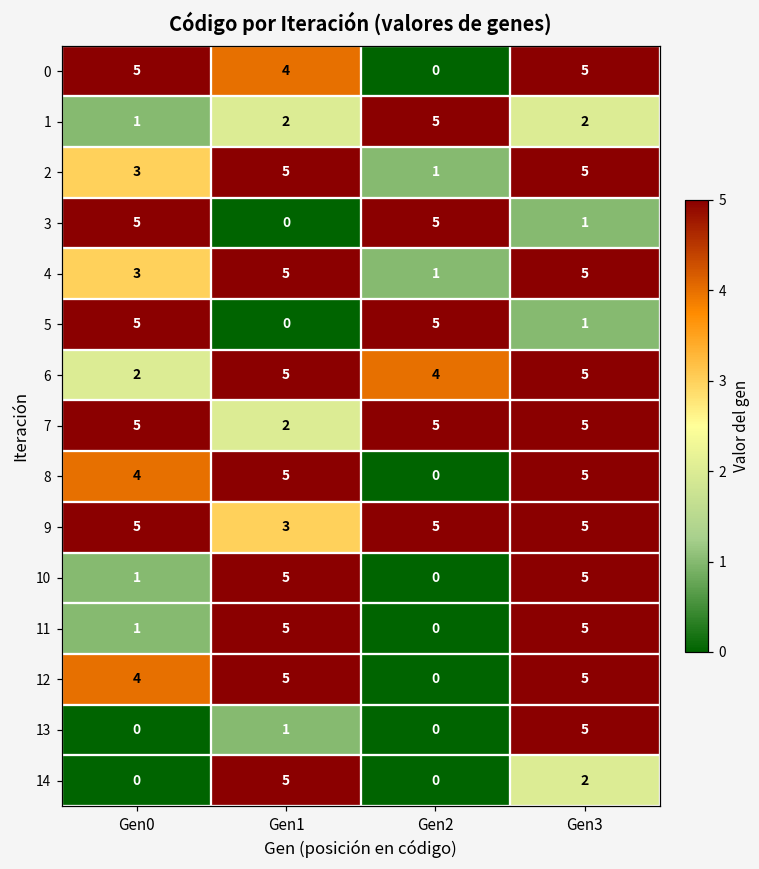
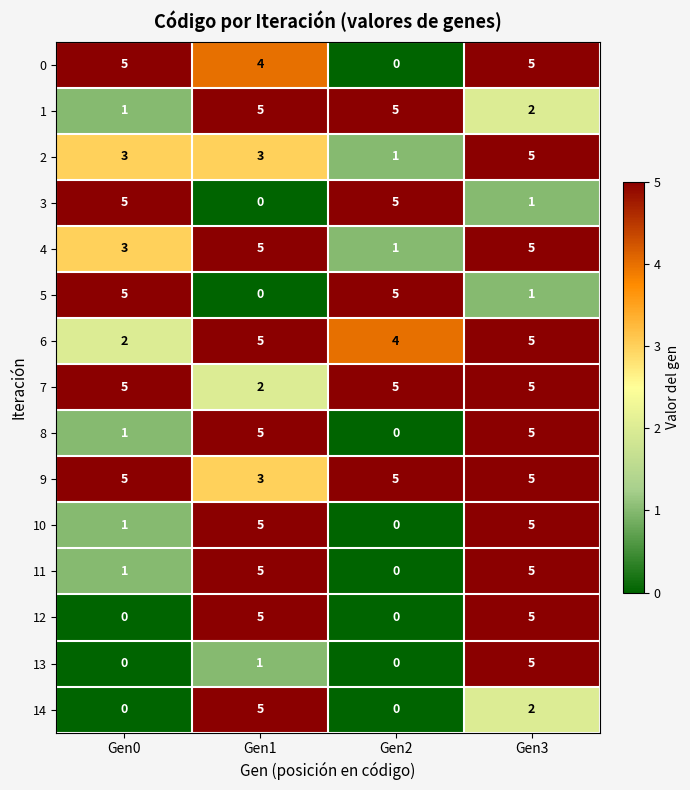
  {
    "0": {
      "Gen0": 5,
      "Gen1": 4,
      "Gen2": 0,
      "Gen3": 5
    },
    "1": {
      "Gen0": 1,
-     "Gen1": 2,
+     "Gen1": 5,
      "Gen2": 5,
      "Gen3": 2
    },
    "2": {
      "Gen0": 3,
-     "Gen1": 5,
+     "Gen1": 3,
      "Gen2": 1,
      "Gen3": 5
    },
    "3": {
      "Gen0": 5,
      "Gen1": 0,
      "Gen2": 5,
      "Gen3": 1
    },
    "4": {
      "Gen0": 3,
      "Gen1": 5,
      "Gen2": 1,
      "Gen3": 5
    },
    "5": {
      "Gen0": 5,
      "Gen1": 0,
      "Gen2": 5,
      "Gen3": 1
    },
    "6": {
      "Gen0": 2,
      "Gen1": 5,
      "Gen2": 4,
      "Gen3": 5
    },
    "7": {
      "Gen0": 5,
      "Gen1": 2,
      "Gen2": 5,
      "Gen3": 5
    },
    "8": {
-     "Gen0": 4,
+     "Gen0": 1,
      "Gen1": 5,
      "Gen2": 0,
      "Gen3": 5
    },
    "9": {
      "Gen0": 5,
      "Gen1": 3,
      "Gen2": 5,
      "Gen3": 5
    },
    "10": {
      "Gen0": 1,
      "Gen1": 5,
      "Gen2": 0,
      "Gen3": 5
    },
    "11": {
      "Gen0": 1,
      "Gen1": 5,
      "Gen2": 0,
      "Gen3": 5
    },
    "12": {
-     "Gen0": 4,
+     "Gen0": 0,
      "Gen1": 5,
      "Gen2": 0,
      "Gen3": 5
    },
    "13": {
      "Gen0": 0,
      "Gen1": 1,
      "Gen2": 0,
      "Gen3": 5
    },
    "14": {
      "Gen0": 0,
      "Gen1": 5,
      "Gen2": 0,
      "Gen3": 2
    }
  }
